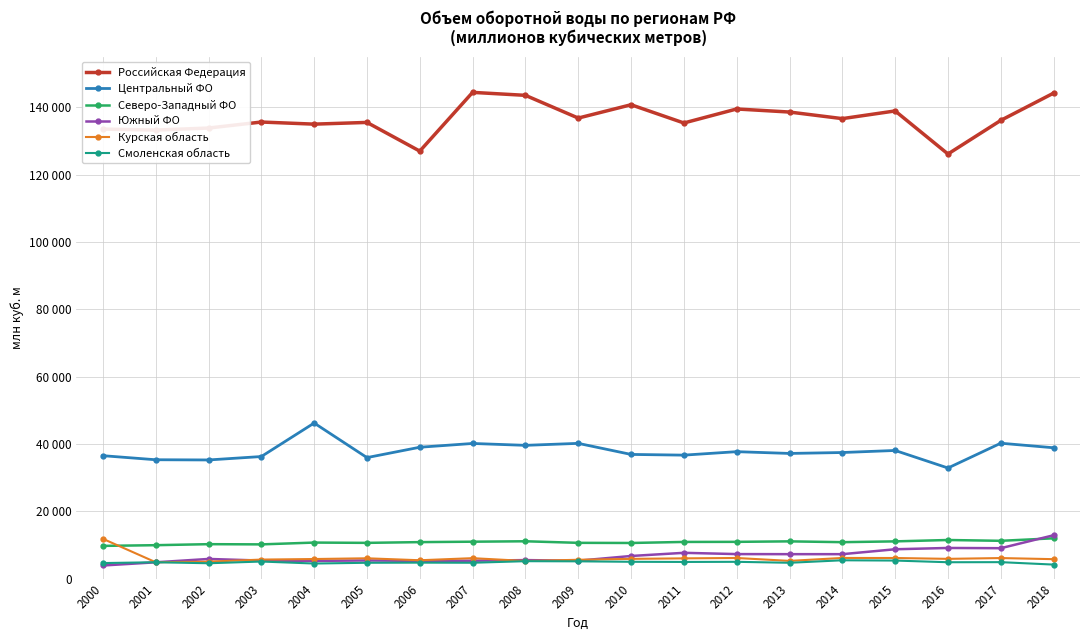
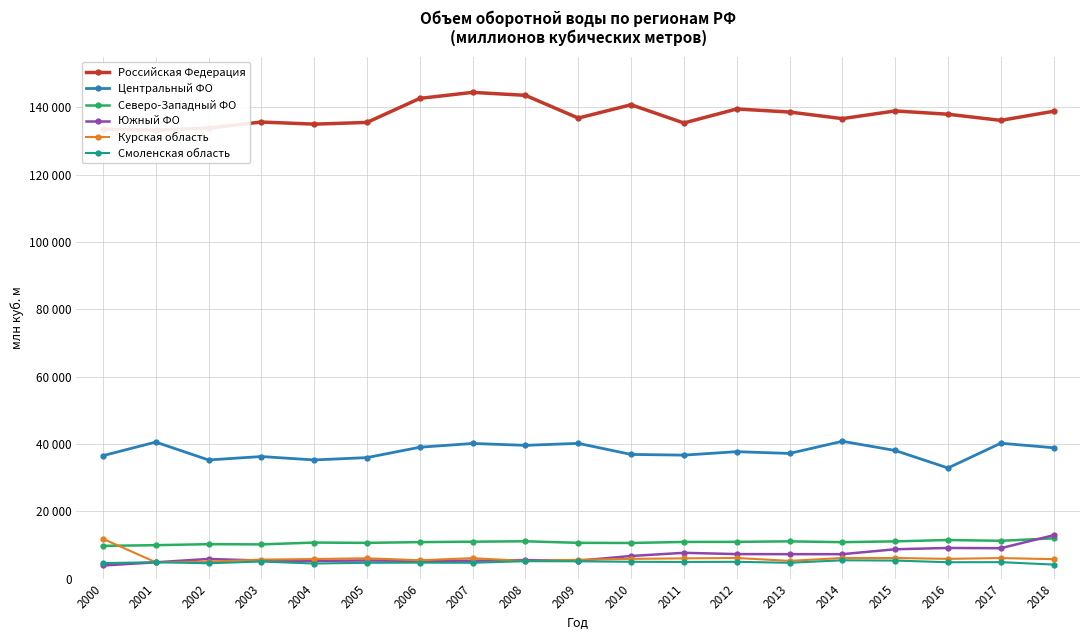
  {
    "Российская Федерация": {
      "2003": 136000,
      "2004": 135000,
      "2005": 135000,
-     "2006": 127000,
+     "2006": 143000,
      "2007": 144000,
      "2008": 144000,
      "2009": 137000,
      "2010": 141000,
      "2011": 135000,
      "2012": 139000,
      "2013": 139000,
      "2014": 137000,
      "2015": 139000,
-     "2016": 126000,
+     "2016": 138000,
      "2017": 136000,
-     "2018": 144000
+     "2018": 139000
    },
    "Центральный ФО": {
      "2000": 37000,
-     "2001": 35000,
+     "2001": 41000,
      "2002": 35000,
      "2003": 36000,
-     "2004": 46000,
+     "2004": 35000,
      "2005": 36000,
      "2006": 39000,
      "2007": 40000,
      "2008": 40000,
      "2009": 40000,
      "2010": 37000,
      "2011": 37000,
      "2012": 38000,
      "2013": 37000,
-     "2014": 37000,
+     "2014": 41000,
      "2015": 38000,
      "2016": 33000,
      "2017": 40000,
      "2018": 39000
    },
    "Южный ФО": {
      "2002": 6000,
      "2010": 7000,
      "2011": 8000,
      "2012": 7000,
      "2013": 7000,
      "2014": 7000,
      "2015": 9000,
      "2016": 9000,
      "2017": 9000,
      "2018": 13000
    },
    "Курская область": {
      "2000": 12000,
      "2010": 6000,
      "2011": 6000,
      "2012": 6000,
      "2015": 6000,
      "2016": 6000,
      "2017": 6000,
      "2018": 6000
    }
  }
